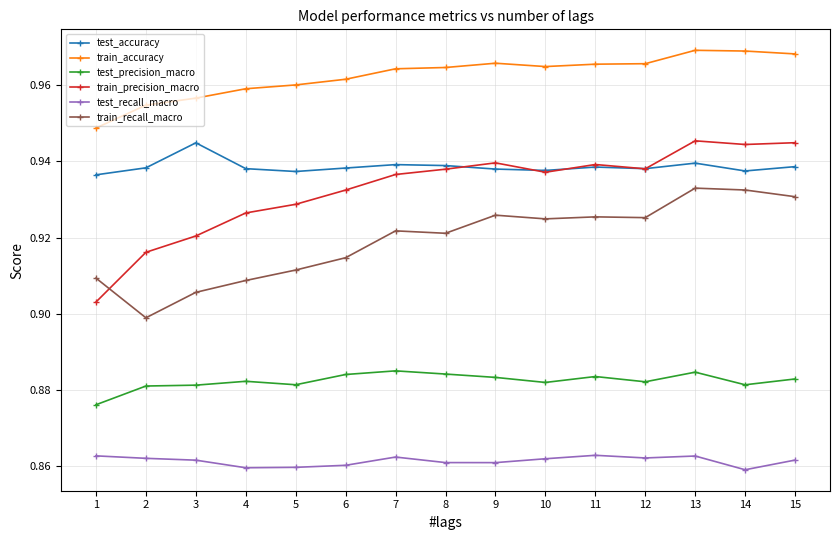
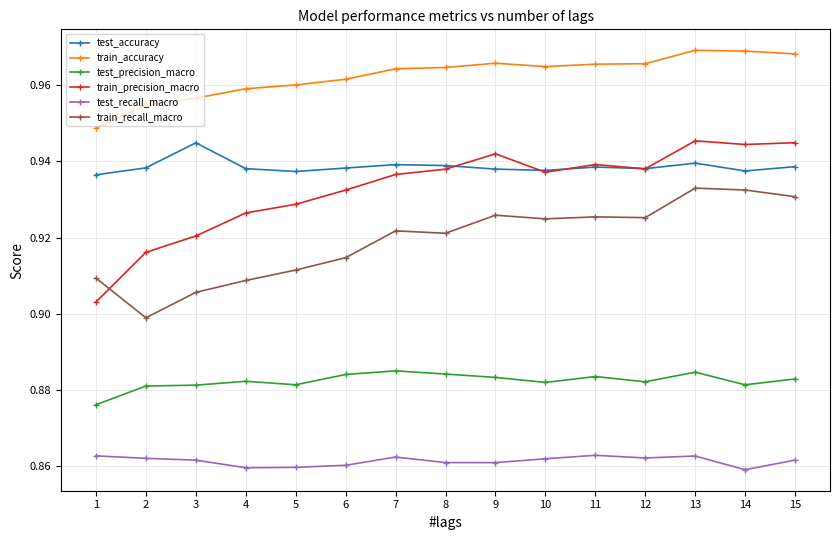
  {
    "test_accuracy": {
      "1": 0.936,
      "2": 0.938,
      "3": 0.945,
      "4": 0.938,
      "5": 0.937,
      "6": 0.938,
      "7": 0.939,
      "8": 0.939,
      "9": 0.938,
      "11": 0.939,
      "13": 0.940,
      "14": 0.938,
      "15": 0.939
    },
    "train_accuracy": {
      "1": 0.949,
      "4": 0.959,
      "5": 0.960,
      "6": 0.962,
      "7": 0.964,
      "8": 0.965,
      "9": 0.966,
      "10": 0.965,
      "11": 0.966,
      "12": 0.966,
      "13": 0.969,
      "14": 0.969,
      "15": 0.968
    },
    "test_precision_macro": {
      "1": 0.876,
      "2": 0.881,
      "3": 0.881,
      "4": 0.882,
      "5": 0.881,
      "6": 0.884,
      "7": 0.885,
      "8": 0.884,
      "9": 0.883,
      "10": 0.882,
      "11": 0.884,
      "12": 0.882,
      "13": 0.885,
      "14": 0.881,
      "15": 0.883
    },
    "train_precision_macro": {
      "1": 0.903,
      "2": 0.916,
      "3": 0.920,
      "4": 0.926,
      "5": 0.929,
      "6": 0.932,
      "7": 0.937,
      "8": 0.938,
-     "9": 0.940,
+     "9": 0.942,
      "11": 0.939,
      "13": 0.945,
      "14": 0.944,
      "15": 0.945
    },
    "test_recall_macro": {
      "1": 0.863,
      "2": 0.862,
      "3": 0.862,
      "4": 0.860,
      "5": 0.860,
      "6": 0.860,
      "7": 0.862,
      "8": 0.861,
      "9": 0.861,
      "10": 0.862,
      "11": 0.863,
      "12": 0.862,
      "13": 0.863,
      "14": 0.859,
      "15": 0.862
    },
    "train_recall_macro": {
      "1": 0.909,
      "2": 0.899,
      "3": 0.906,
      "4": 0.909,
      "5": 0.912,
      "6": 0.915,
      "7": 0.922,
      "8": 0.921,
      "9": 0.926,
      "10": 0.925,
      "11": 0.925,
      "12": 0.925,
      "13": 0.933,
      "14": 0.933,
      "15": 0.931
    }
  }
